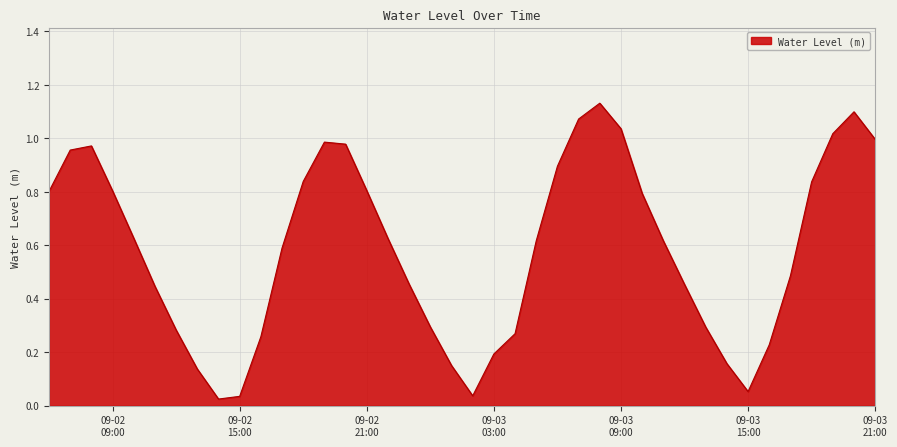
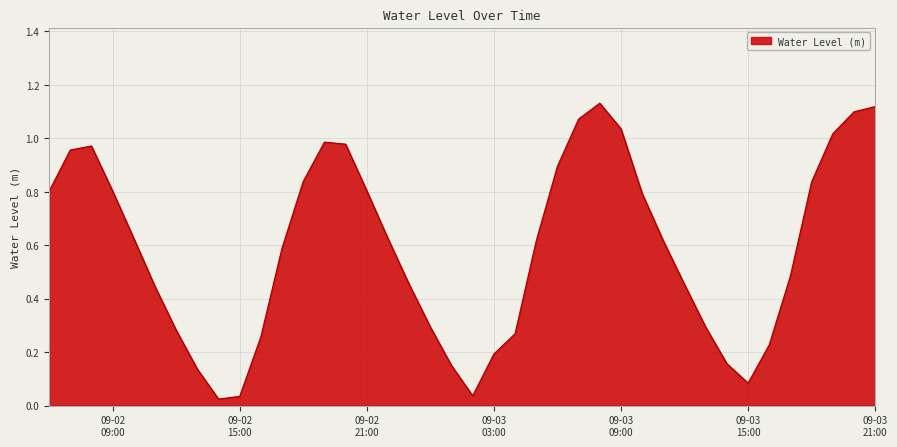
  {
    "09-02 09:00": 0.80,
    "09-02 15:00": 0.03,
    "09-02 21:00": 0.80,
    "09-03 03:00": 0.19,
    "09-03 09:00": 1.04,
-   "09-03 15:00": 0.05,
-   "09-03 21:00": 1.00
+   "09-03 15:00": 0.08,
+   "09-03 21:00": 1.12
  }
